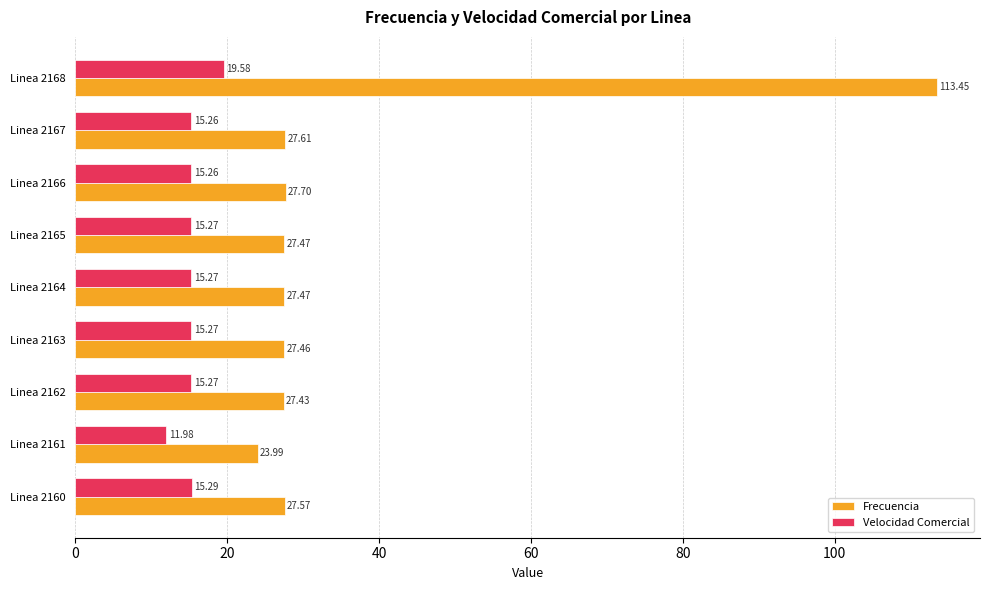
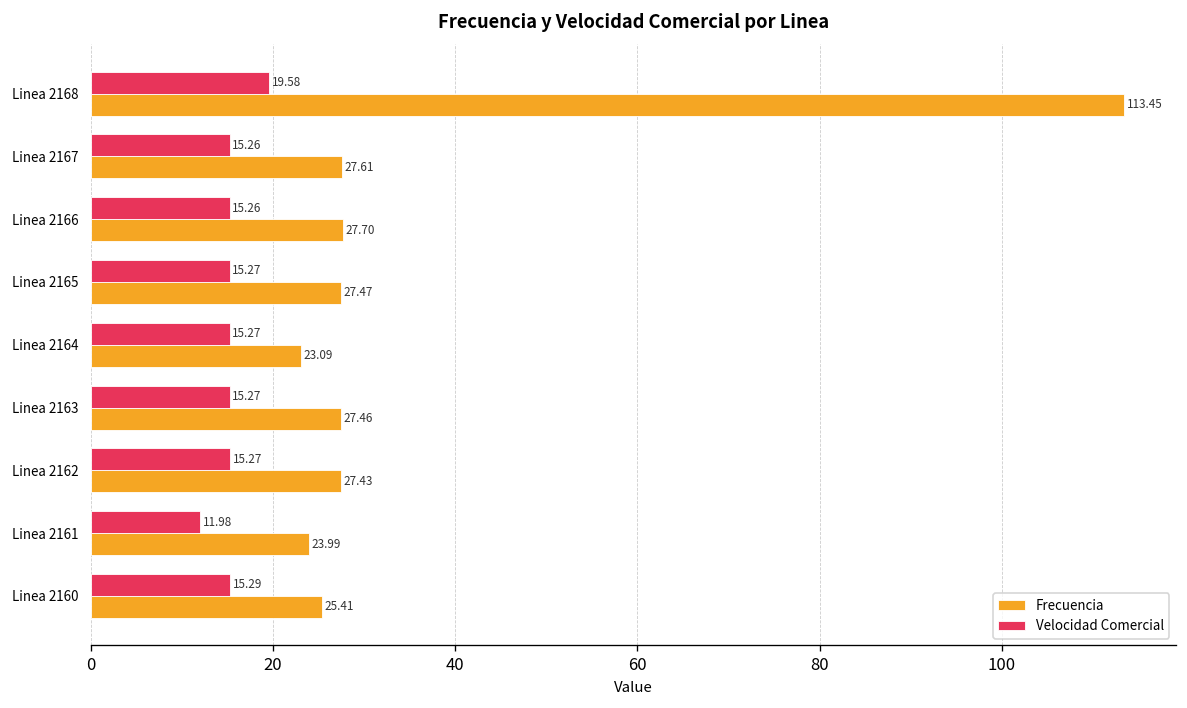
  {
    "Frecuencia": {
      "Linea 2168": 113.45,
      "Linea 2167": 27.61,
      "Linea 2166": 27.70,
      "Linea 2165": 27.47,
-     "Linea 2164": 27.47,
+     "Linea 2164": 23.09,
      "Linea 2163": 27.46,
      "Linea 2162": 27.43,
      "Linea 2161": 23.99,
-     "Linea 2160": 27.57
+     "Linea 2160": 25.41
    },
    "Velocidad Comercial": {
      "Linea 2168": 19.58,
      "Linea 2167": 15.26,
      "Linea 2166": 15.26,
      "Linea 2165": 15.27,
      "Linea 2164": 15.27,
      "Linea 2163": 15.27,
      "Linea 2162": 15.27,
      "Linea 2161": 11.98,
      "Linea 2160": 15.29
    }
  }
